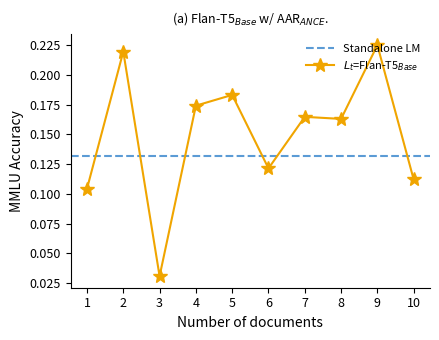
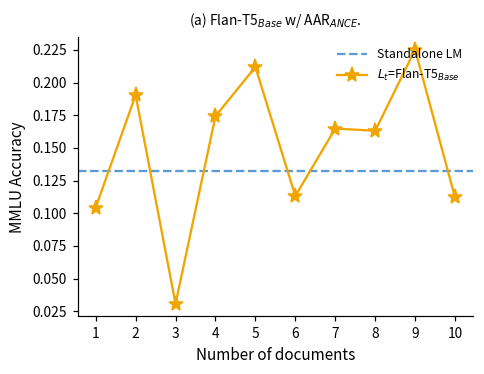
  {
    "1": 0.104,
-   "2": 0.220,
+   "2": 0.190,
    "3": 0.031,
    "4": 0.174,
-   "5": 0.183,
-   "6": 0.121,
+   "5": 0.212,
+   "6": 0.113,
    "7": 0.165,
    "8": 0.163,
    "9": 0.225,
    "10": 0.112
  }
